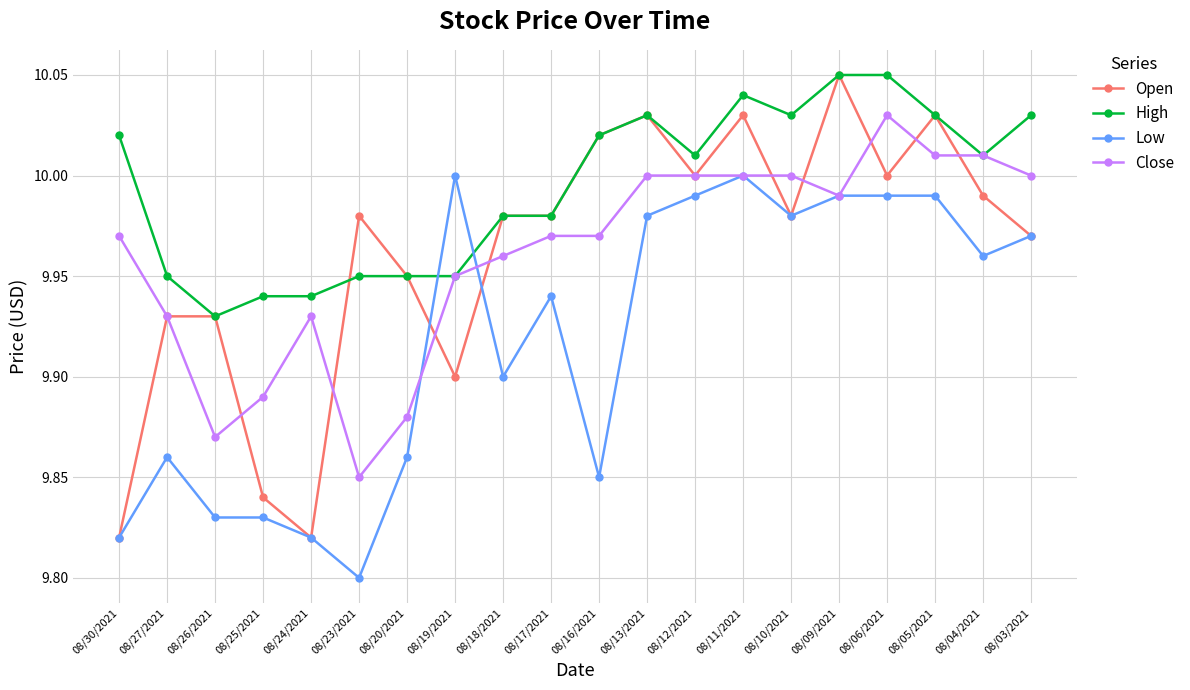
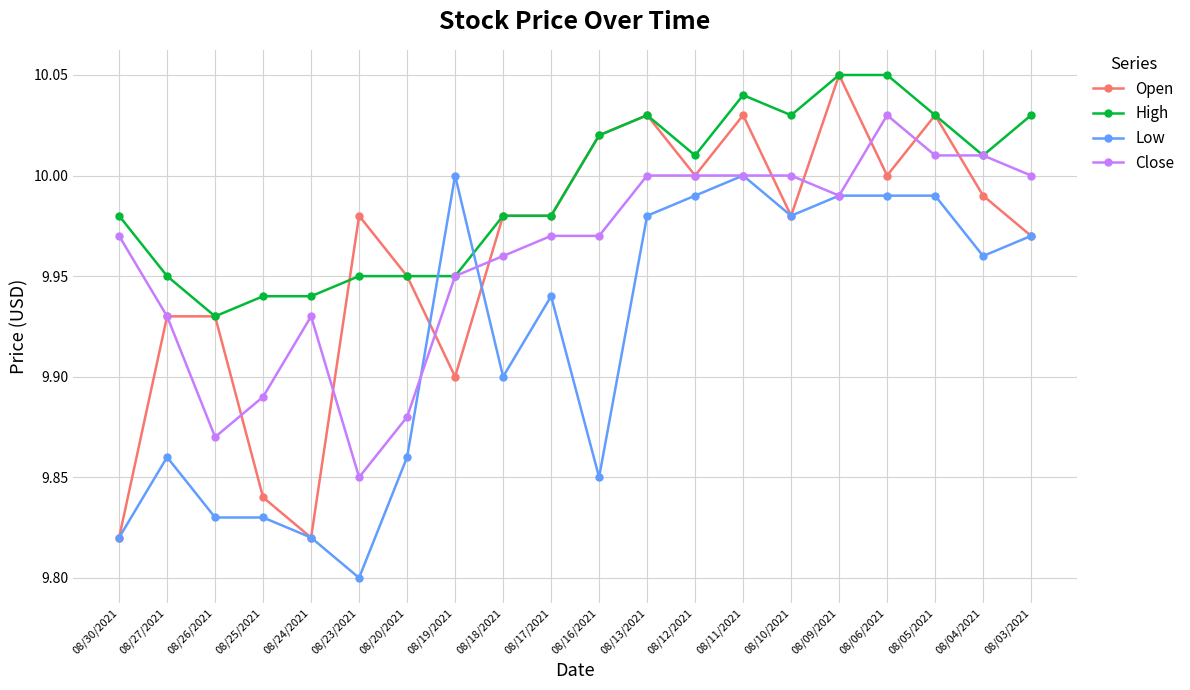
  {
    "Open": {
      "08/25/2021": 9.84,
      "08/23/2021": 9.98,
      "08/19/2021": 9.90,
      "08/11/2021": 10.03,
      "08/06/2021": 10.00,
      "08/04/2021": 9.99
    },
    "High": {
-     "08/30/2021": 10.02,
+     "08/30/2021": 9.98,
      "08/27/2021": 9.95,
      "08/25/2021": 9.94,
      "08/24/2021": 9.94,
      "08/23/2021": 9.95,
      "08/12/2021": 10.01,
      "08/11/2021": 10.04,
      "08/10/2021": 10.03,
      "08/06/2021": 10.05,
      "08/03/2021": 10.03
    },
    "Low": {
      "08/27/2021": 9.86,
      "08/26/2021": 9.83,
      "08/25/2021": 9.83,
      "08/23/2021": 9.80,
      "08/20/2021": 9.86,
      "08/19/2021": 10.00,
      "08/18/2021": 9.90,
      "08/17/2021": 9.94,
      "08/16/2021": 9.85,
      "08/13/2021": 9.98,
      "08/12/2021": 9.99,
      "08/06/2021": 9.99,
      "08/05/2021": 9.99,
      "08/04/2021": 9.96
    },
    "Close": {
      "08/30/2021": 9.97,
      "08/26/2021": 9.87,
      "08/25/2021": 9.89,
      "08/24/2021": 9.93,
      "08/23/2021": 9.85,
      "08/20/2021": 9.88,
      "08/18/2021": 9.96,
      "08/17/2021": 9.97,
      "08/16/2021": 9.97,
      "08/13/2021": 10.00,
      "08/10/2021": 10.00,
      "08/06/2021": 10.03,
      "08/05/2021": 10.01,
      "08/03/2021": 10.00
    }
  }
